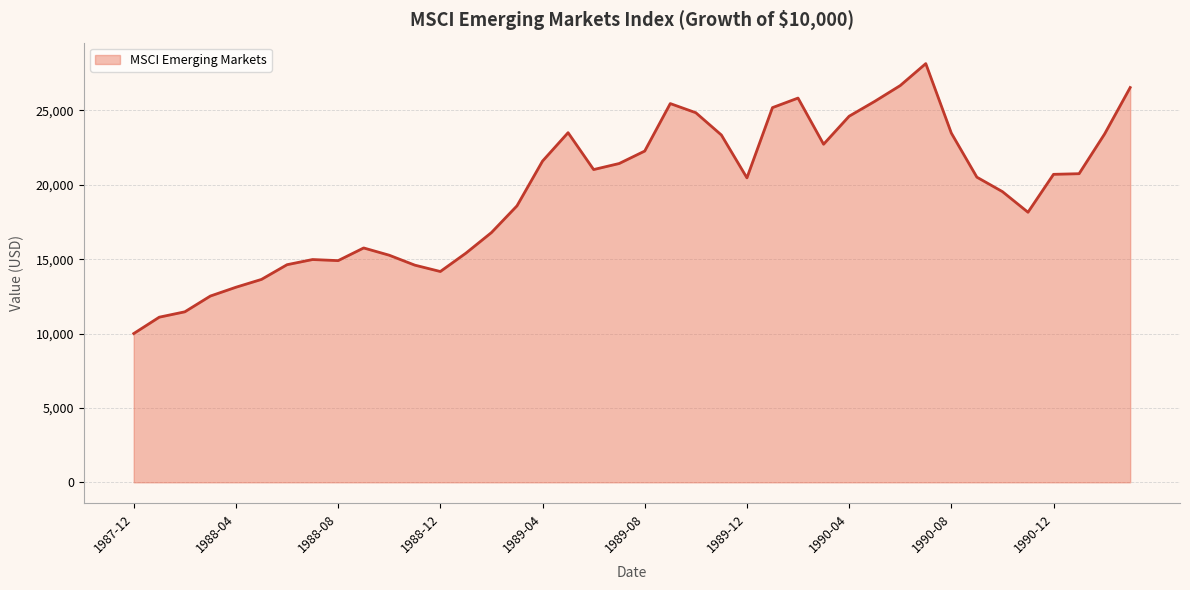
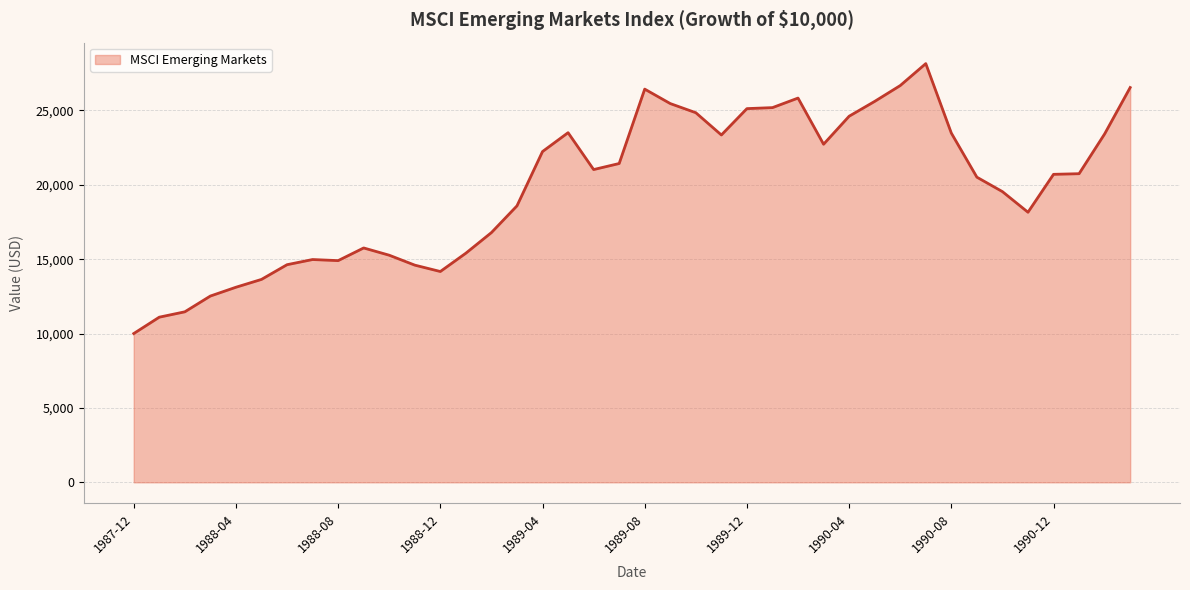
  {
    "1987-12": "10,000",
    "1988-04": "13,100",
    "1988-08": "14,900",
    "1988-12": "14,200",
-   "1989-04": "21,600",
-   "1989-08": "22,300",
-   "1989-12": "20,500",
+   "1989-04": "22,200",
+   "1989-08": "26,400",
+   "1989-12": "25,100",
    "1990-04": "24,600",
    "1990-08": "23,500",
    "1990-12": "20,700"
  }
